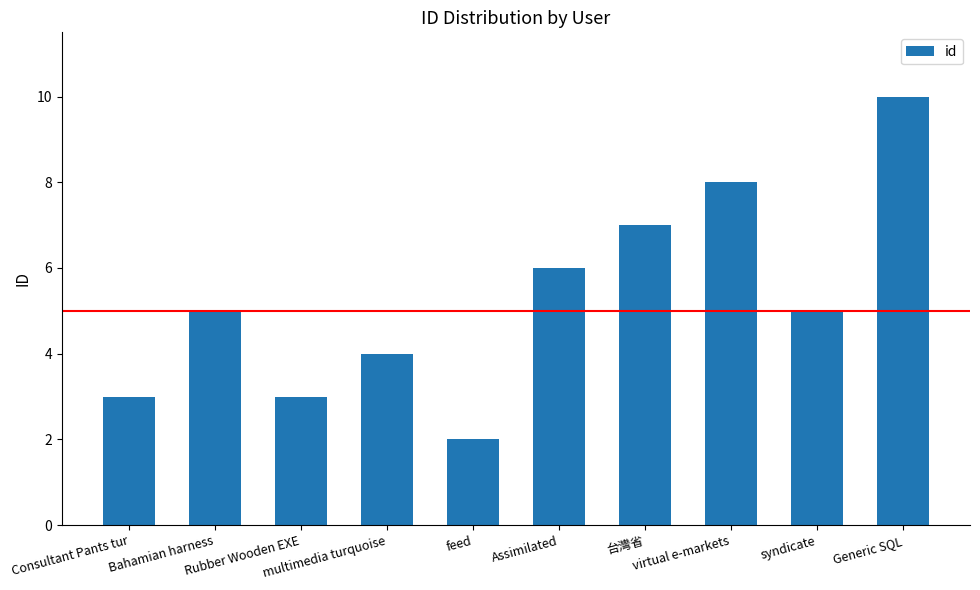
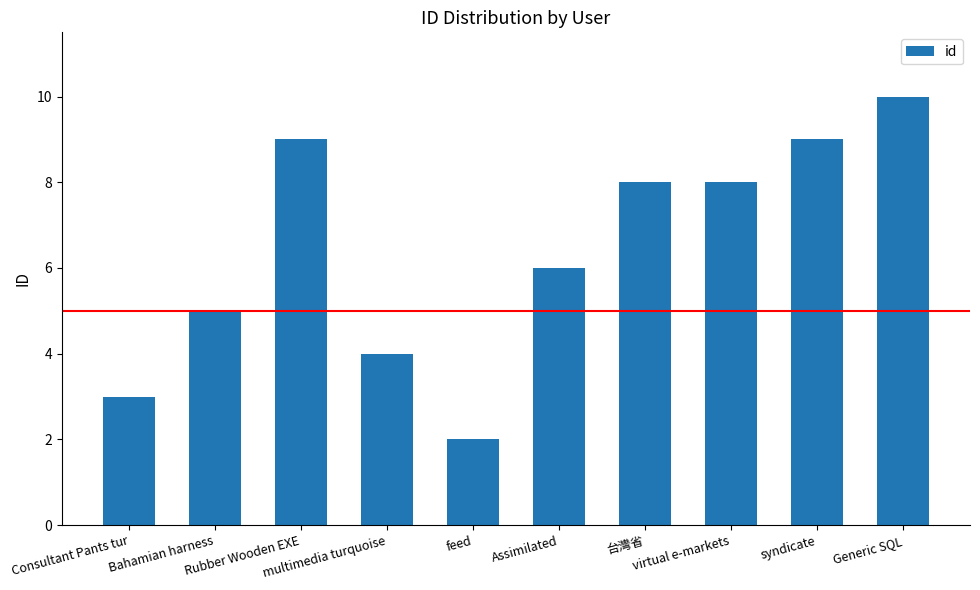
  {
    "Consultant Pants tur": 3,
    "Bahamian harness": 5,
-   "Rubber Wooden EXE": 3,
+   "Rubber Wooden EXE": 9,
    "multimedia turquoise": 4,
    "feed": 2,
    "Assimilated": 6,
-   "台灣省": 7,
+   "台灣省": 8,
    "virtual e-markets": 8,
-   "syndicate": 5,
+   "syndicate": 9,
    "Generic SQL": 10
  }
